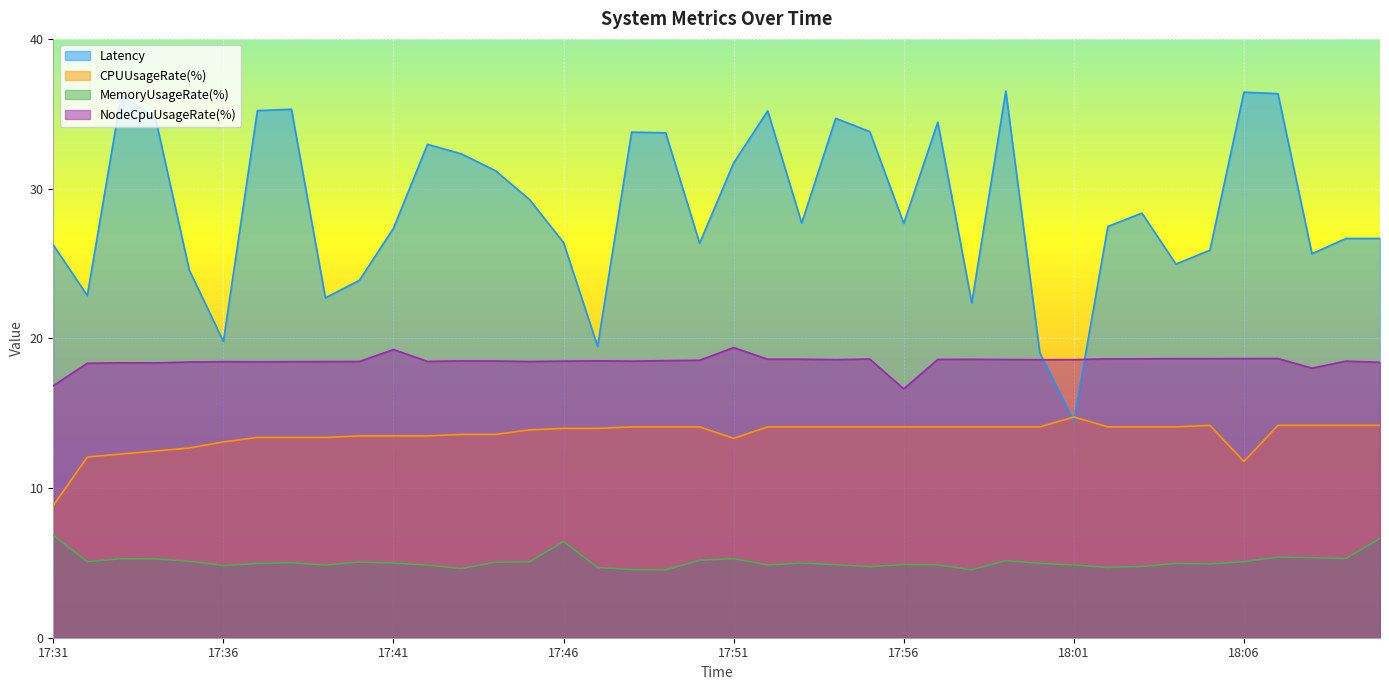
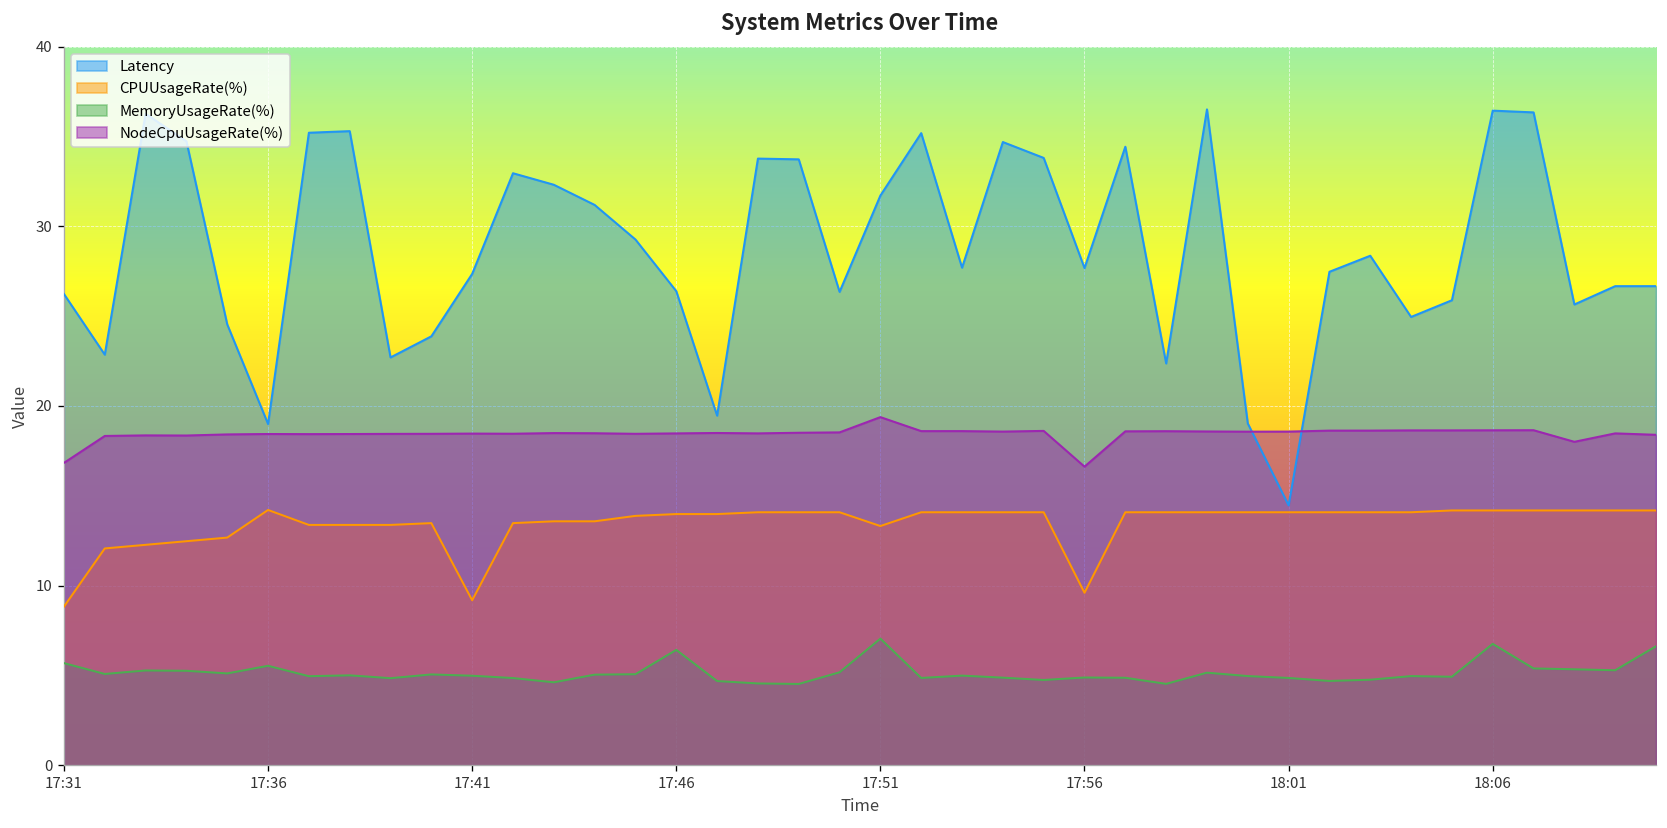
  {
    "Latency": {
      "17:31": 26.2,
-     "17:36": 19.8,
+     "17:36": 19.0,
      "17:41": 27.4,
      "17:46": 26.4,
      "17:51": 31.7,
      "17:56": 27.7,
      "18:01": 14.5,
      "18:06": 36.4
    },
    "CPUUsageRate(%)": {
      "17:31": 8.8,
-     "17:36": 13.1,
-     "17:41": 13.5,
+     "17:36": 14.2,
+     "17:41": 9.2,
      "17:46": 14.0,
      "17:51": 13.3,
-     "17:56": 14.1,
-     "18:01": 14.7,
-     "18:06": 11.8
+     "17:56": 9.6,
+     "18:01": 14.1,
+     "18:06": 14.2
    },
    "MemoryUsageRate(%)": {
-     "17:31": 6.8,
-     "17:36": 4.8,
+     "17:31": 5.7,
+     "17:36": 5.5,
      "17:41": 5.0,
      "17:46": 6.4,
-     "17:51": 5.3,
+     "17:51": 7.0,
      "17:56": 4.9,
      "18:01": 4.9,
-     "18:06": 5.1
+     "18:06": 6.8
    },
    "NodeCpuUsageRate(%)": {
      "17:31": 16.8,
      "17:36": 18.4,
-     "17:41": 19.2,
+     "17:41": 18.5,
      "17:46": 18.5,
      "17:51": 19.4,
      "17:56": 16.6,
      "18:01": 18.6,
      "18:06": 18.6
    }
  }
